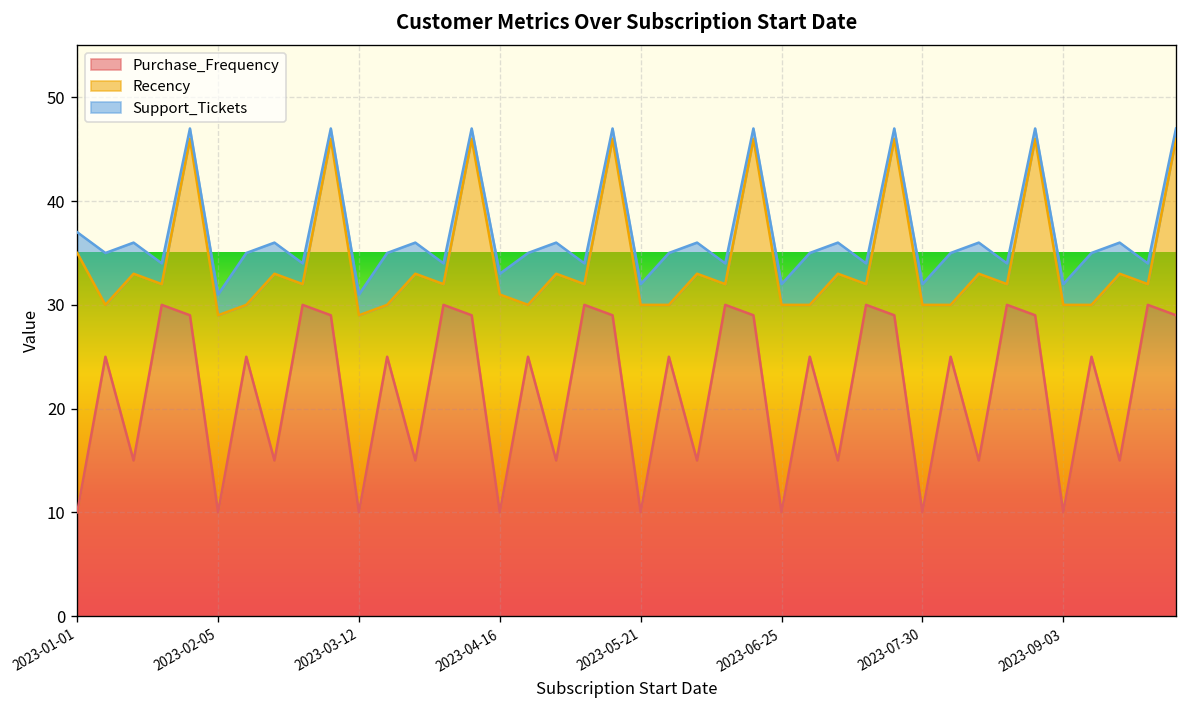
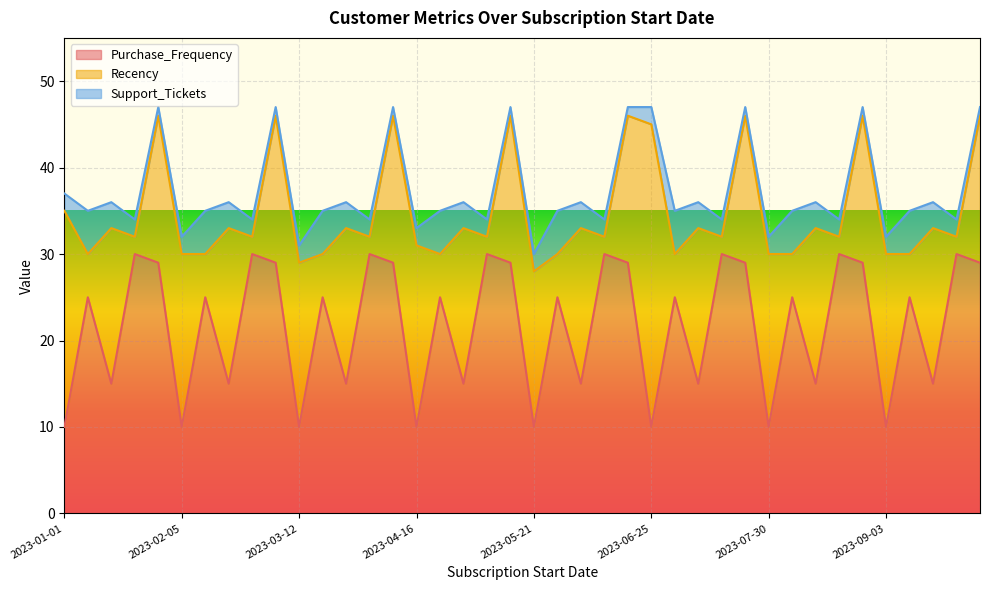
  {
    "Purchase_Frequency": {
      "2023-01-01": 10,
      "2023-02-05": 10,
      "2023-03-12": 10,
      "2023-04-16": 10,
      "2023-05-21": 10,
      "2023-06-25": 10,
      "2023-07-30": 10,
      "2023-09-03": 10
    },
    "Recency": {
      "2023-01-01": 25,
-     "2023-02-05": 19,
+     "2023-02-05": 20,
      "2023-03-12": 19,
      "2023-04-16": 21,
-     "2023-05-21": 20,
-     "2023-06-25": 20,
+     "2023-05-21": 18,
+     "2023-06-25": 35,
      "2023-07-30": 20,
      "2023-09-03": 20
    },
    "Support_Tickets": {
      "2023-01-01": 2,
      "2023-02-05": 2,
      "2023-03-12": 2,
      "2023-04-16": 2,
      "2023-05-21": 2,
      "2023-06-25": 2,
      "2023-07-30": 2,
      "2023-09-03": 2
    }
  }
